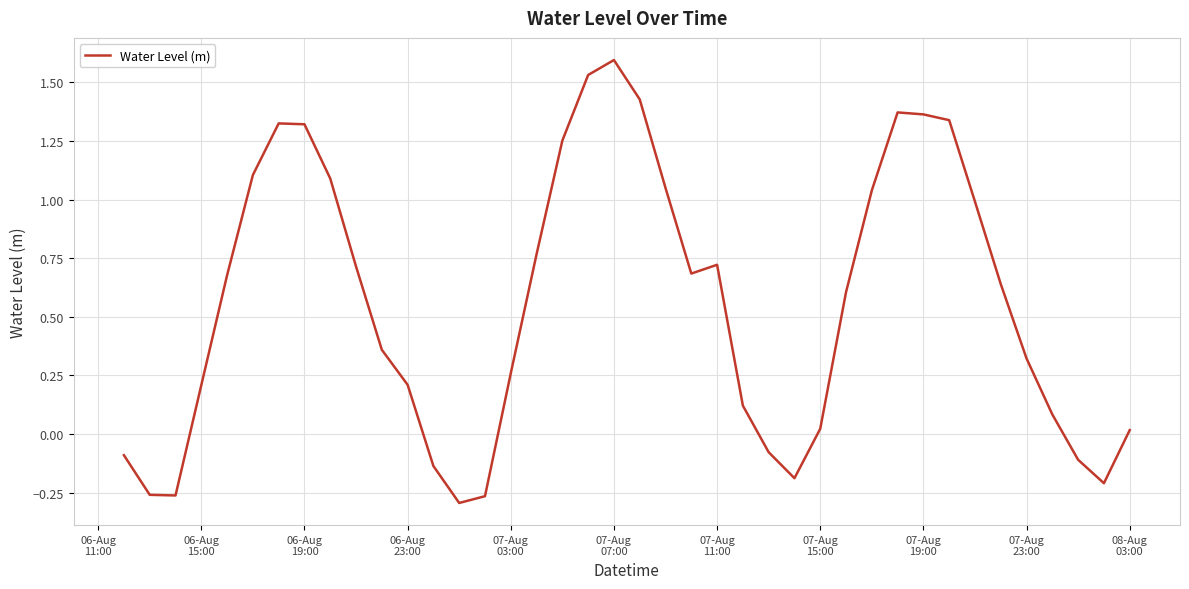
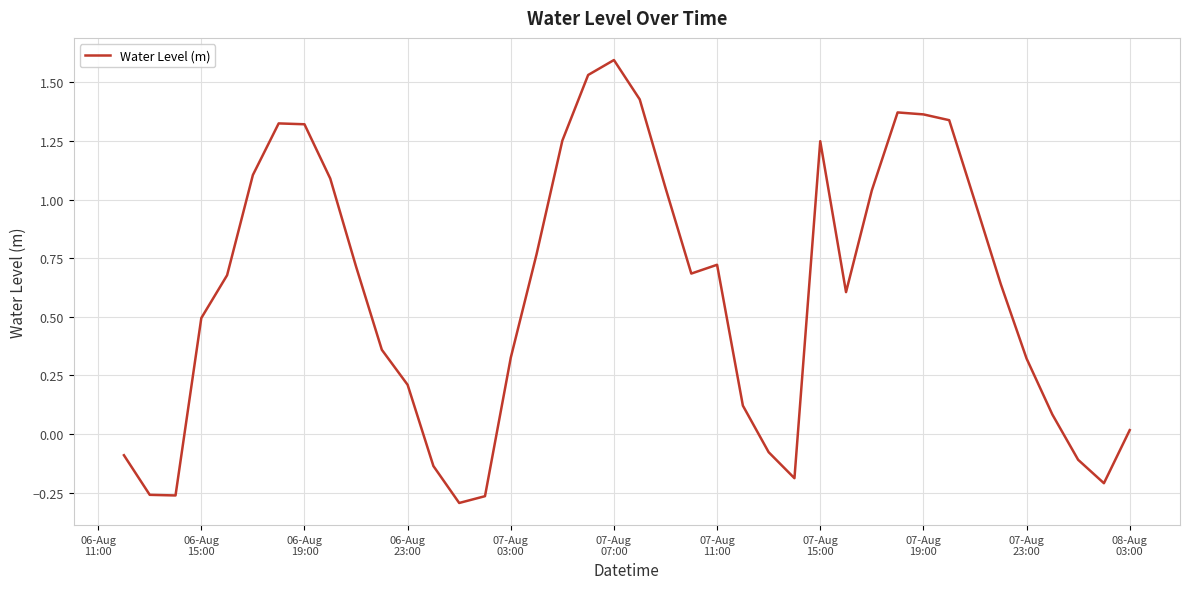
  {
-   "06-Aug 15:00": 0.21,
+   "06-Aug 15:00": 0.49,
    "06-Aug 19:00": 1.32,
    "06-Aug 23:00": 0.21,
-   "07-Aug 03:00": 0.26,
+   "07-Aug 03:00": 0.33,
    "07-Aug 07:00": 1.60,
    "07-Aug 11:00": 0.72,
-   "07-Aug 15:00": 0.02,
+   "07-Aug 15:00": 1.25,
    "07-Aug 19:00": 1.36,
    "07-Aug 23:00": 0.32,
    "08-Aug 03:00": 0.02
  }
